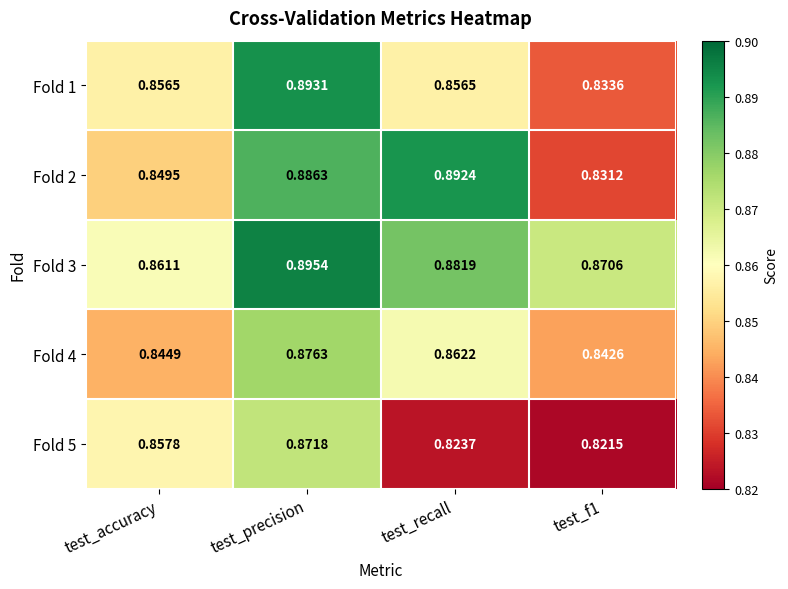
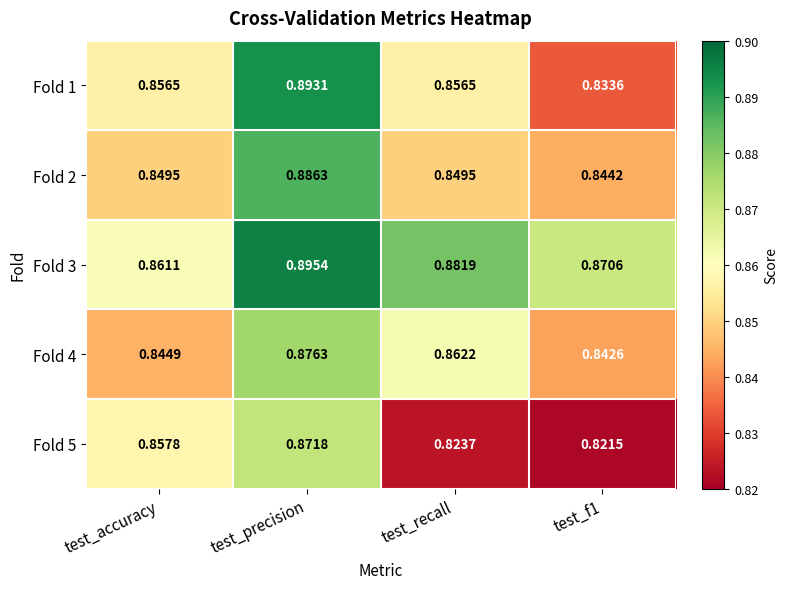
  {
    "Fold 1": {
      "test_accuracy": 0.8565,
      "test_precision": 0.8931,
      "test_recall": 0.8565,
      "test_f1": 0.8336
    },
    "Fold 2": {
      "test_accuracy": 0.8495,
      "test_precision": 0.8863,
-     "test_recall": 0.8924,
-     "test_f1": 0.8312
+     "test_recall": 0.8495,
+     "test_f1": 0.8442
    },
    "Fold 3": {
      "test_accuracy": 0.8611,
      "test_precision": 0.8954,
      "test_recall": 0.8819,
      "test_f1": 0.8706
    },
    "Fold 4": {
      "test_accuracy": 0.8449,
      "test_precision": 0.8763,
      "test_recall": 0.8622,
      "test_f1": 0.8426
    },
    "Fold 5": {
      "test_accuracy": 0.8578,
      "test_precision": 0.8718,
      "test_recall": 0.8237,
      "test_f1": 0.8215
    }
  }
